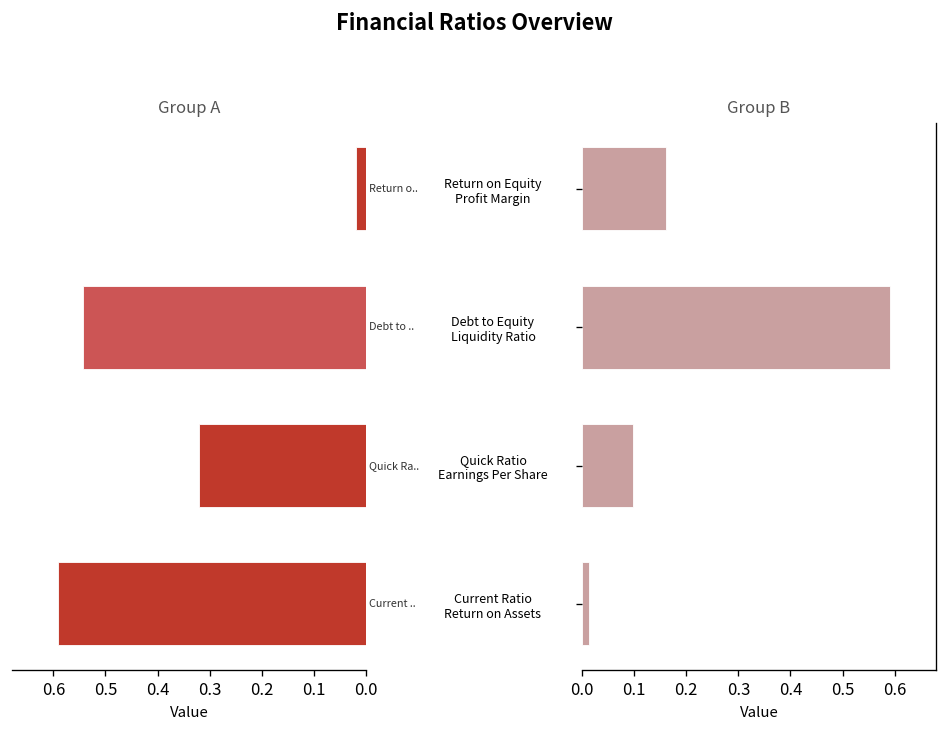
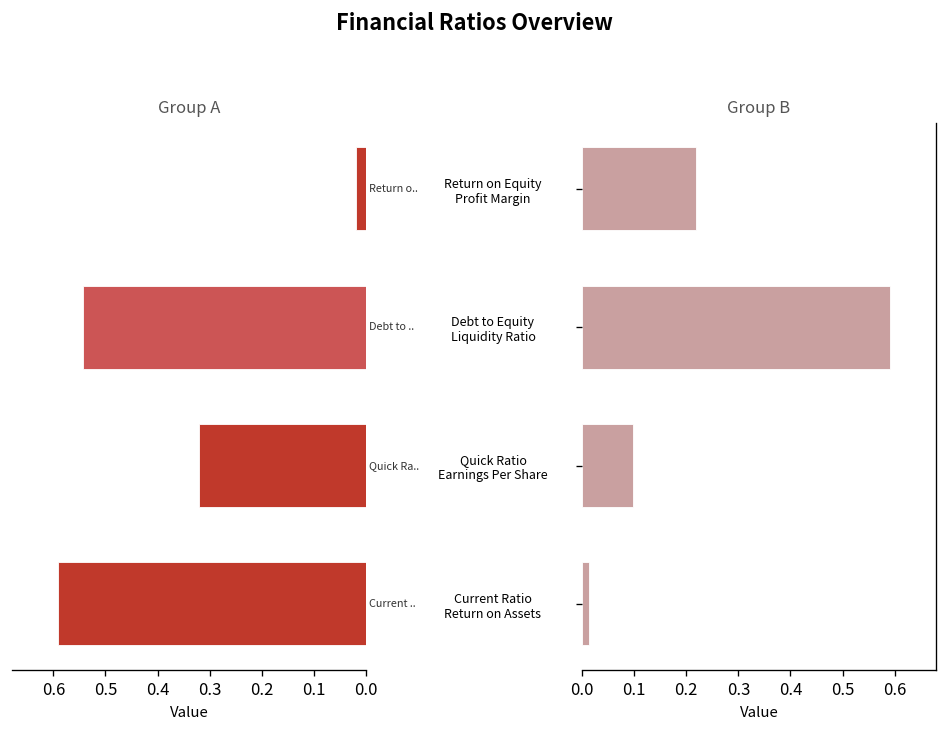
  {
    "Group B": {
-     "Return on Equity Profit Margin": 0.16,
+     "Return on Equity Profit Margin": 0.22,
      "Debt to Equity Liquidity Ratio": 0.59,
      "Quick Ratio Earnings Per Share": 0.10,
      "Current Ratio Return on Assets": 0.01
    }
  }
